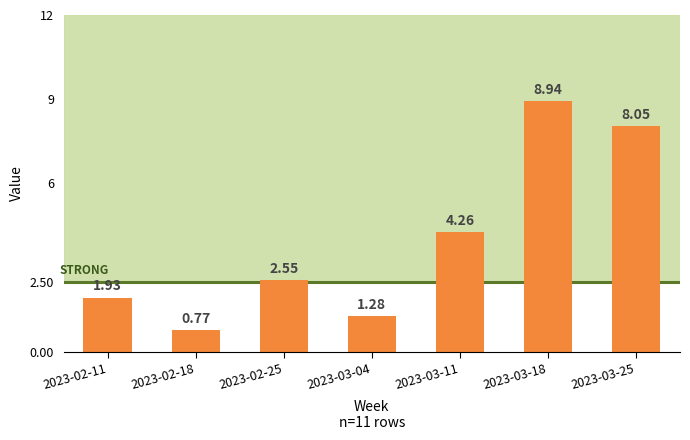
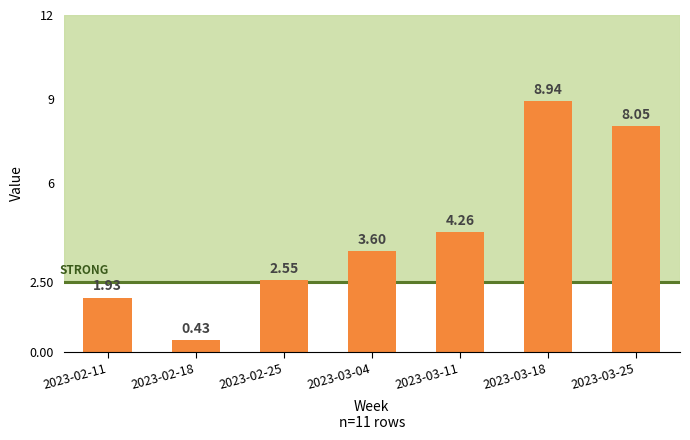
  {
    "2023-02-11": 1.93,
-   "2023-02-18": 0.77,
+   "2023-02-18": 0.43,
    "2023-02-25": 2.55,
-   "2023-03-04": 1.28,
+   "2023-03-04": 3.60,
    "2023-03-11": 4.26,
    "2023-03-18": 8.94,
    "2023-03-25": 8.05
  }
